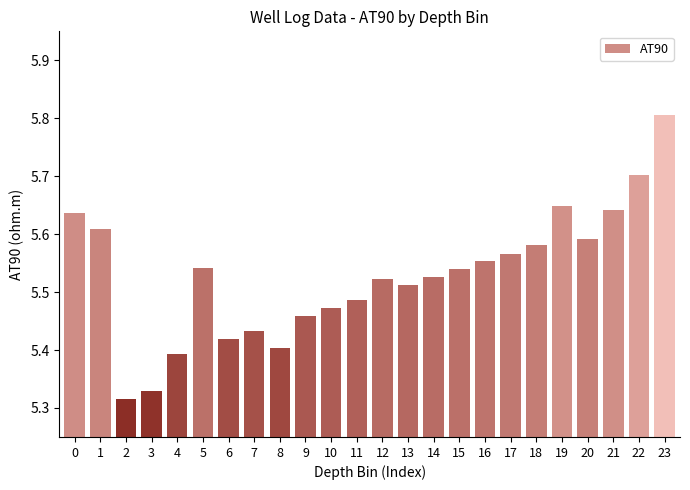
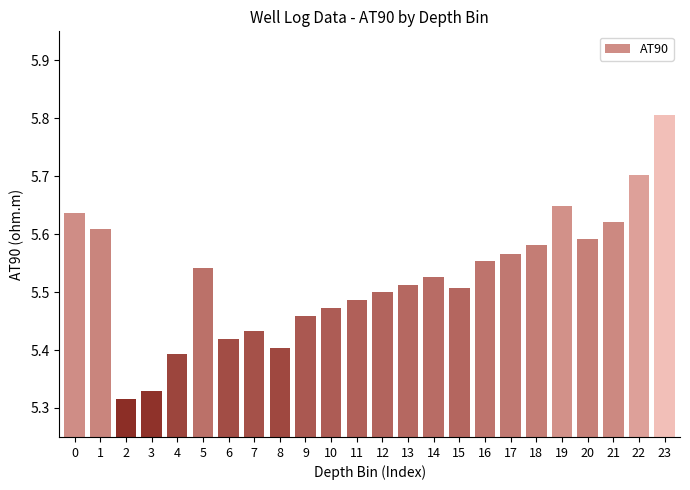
  {
    "0": 5.64,
    "1": 5.61,
    "2": 5.32,
    "3": 5.33,
    "4": 5.39,
    "5": 5.54,
    "6": 5.42,
    "7": 5.43,
    "8": 5.40,
    "9": 5.46,
    "10": 5.47,
    "11": 5.49,
-   "12": 5.52,
+   "12": 5.50,
    "13": 5.51,
    "14": 5.53,
-   "15": 5.54,
+   "15": 5.51,
    "16": 5.55,
    "17": 5.57,
    "18": 5.58,
    "19": 5.65,
    "20": 5.59,
-   "21": 5.64,
+   "21": 5.62,
    "22": 5.70,
    "23": 5.81
  }
